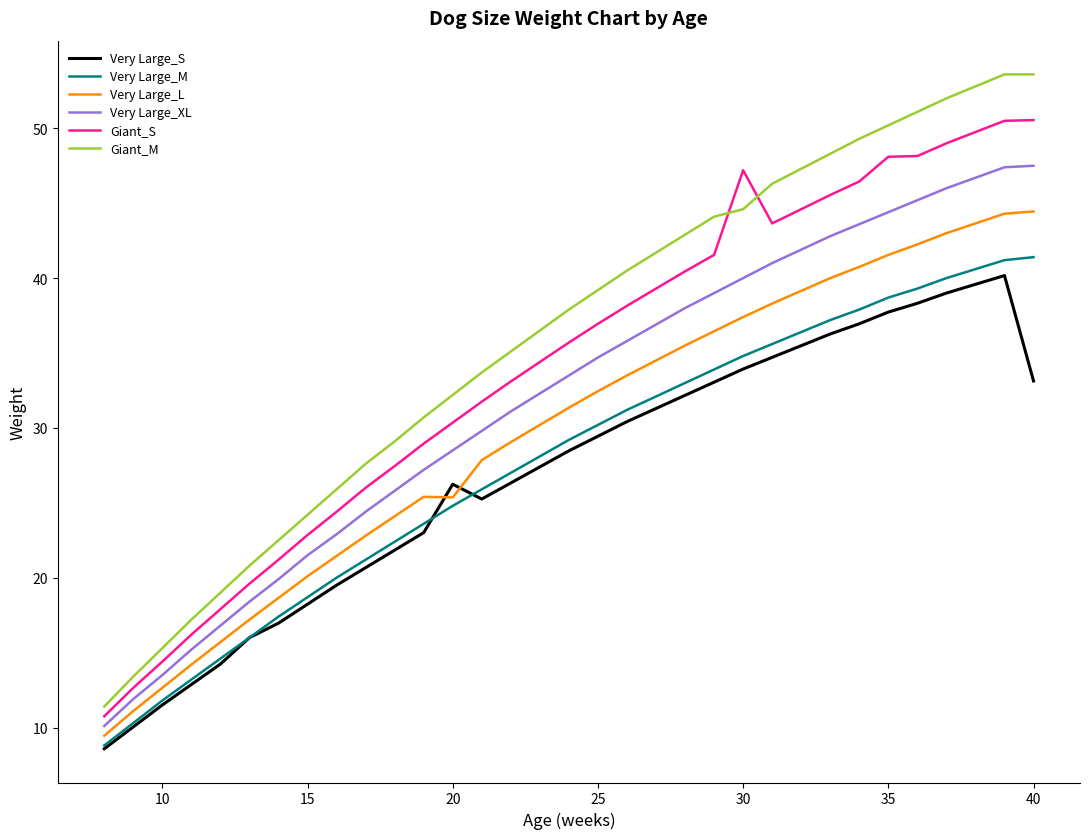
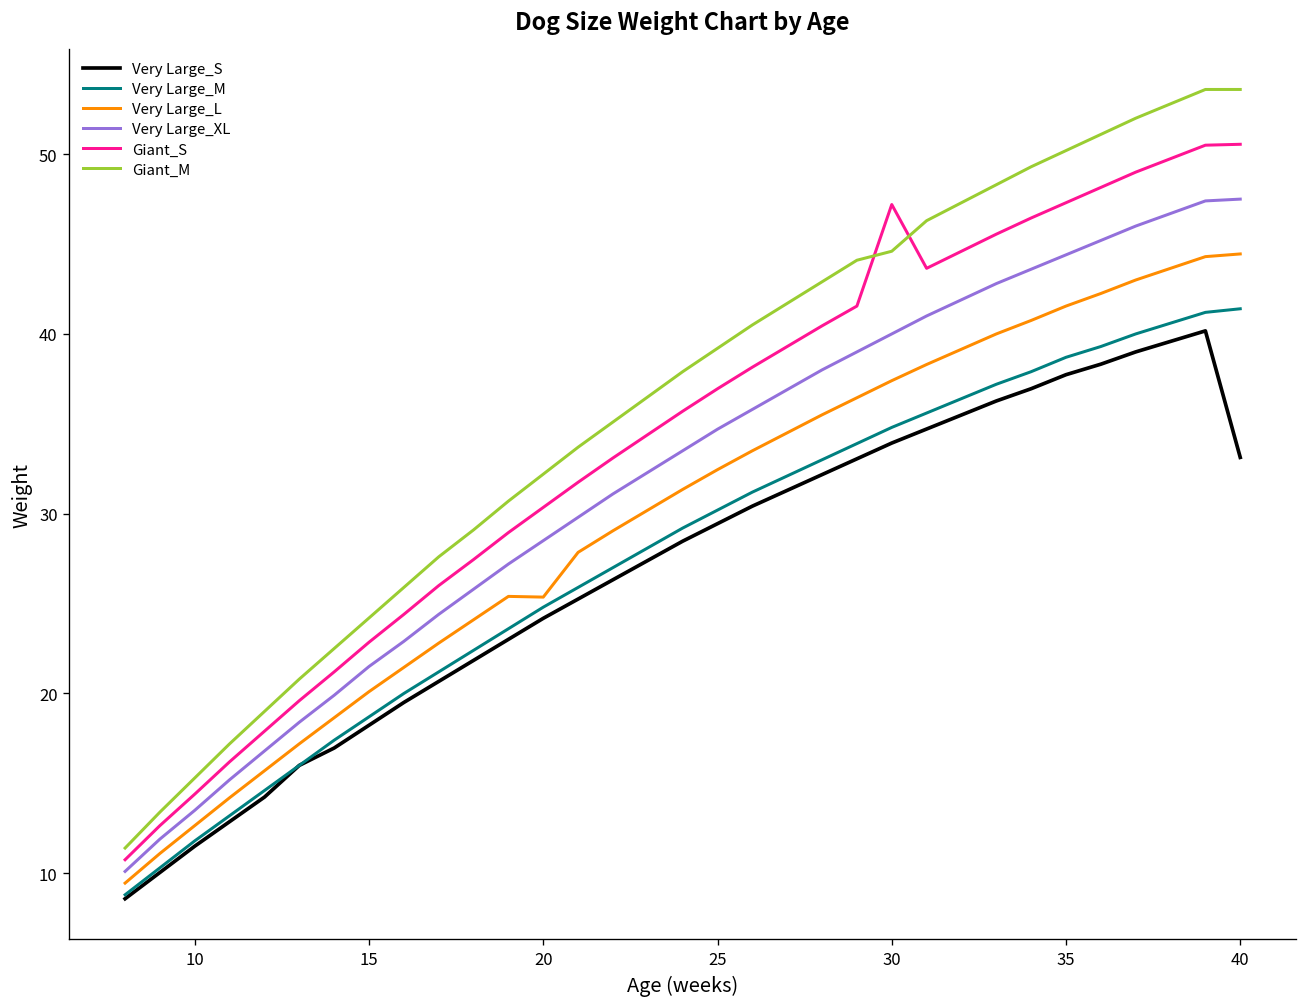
  {
    "Very Large_S": {
      "10": 11.5,
      "15": 18.2,
-     "20": 26.2,
+     "20": 24.2,
      "25": 29.4,
      "30": 33.9,
      "35": 37.7,
      "40": 33.1
    },
    "Very Large_M": {
      "10": 11.8,
      "15": 18.7,
      "20": 24.8,
      "25": 30.2,
      "30": 34.8,
      "35": 38.7,
      "40": 41.4
    },
    "Very Large_L": {
      "10": 12.7,
      "15": 20.1,
      "20": 25.4,
      "25": 32.5,
      "30": 37.4,
      "35": 41.6,
      "40": 44.5
    },
    "Very Large_XL": {
      "10": 13.5,
      "15": 21.5,
      "20": 28.5,
      "25": 34.7,
      "30": 40.0,
      "35": 44.4,
      "40": 47.5
    },
    "Giant_S": {
      "10": 14.4,
      "15": 22.9,
      "20": 30.4,
      "25": 37.0,
      "30": 47.2,
-     "35": 48.1,
+     "35": 47.3,
      "40": 50.6
    },
    "Giant_M": {
      "10": 15.3,
      "15": 24.2,
      "20": 32.2,
      "25": 39.2,
      "30": 44.6,
      "35": 50.2,
      "40": 53.6
    }
  }
